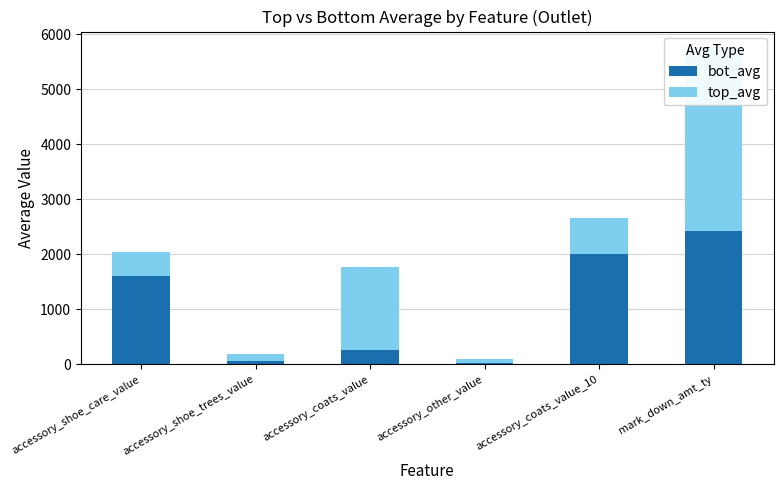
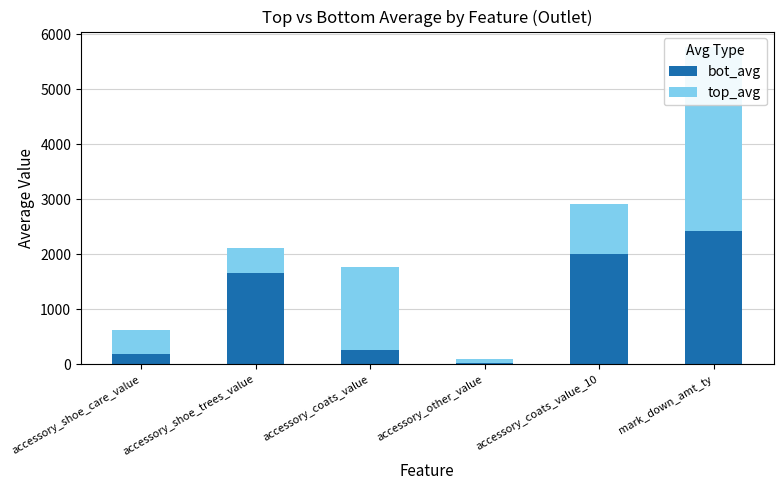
  {
    "bot_avg": {
-     "accessory_shoe_care_value": 1600,
-     "accessory_shoe_trees_value": 100,
+     "accessory_shoe_care_value": 200,
+     "accessory_shoe_trees_value": 1700,
      "accessory_coats_value": 300,
      "accessory_coats_value_10": 2000,
      "mark_down_amt_ty": 2400
    },
    "top_avg": {
      "accessory_shoe_care_value": 400,
-     "accessory_shoe_trees_value": 100,
+     "accessory_shoe_trees_value": 500,
      "accessory_coats_value": 1500,
      "accessory_other_value": 100,
-     "accessory_coats_value_10": 600
+     "accessory_coats_value_10": 900
    }
  }
